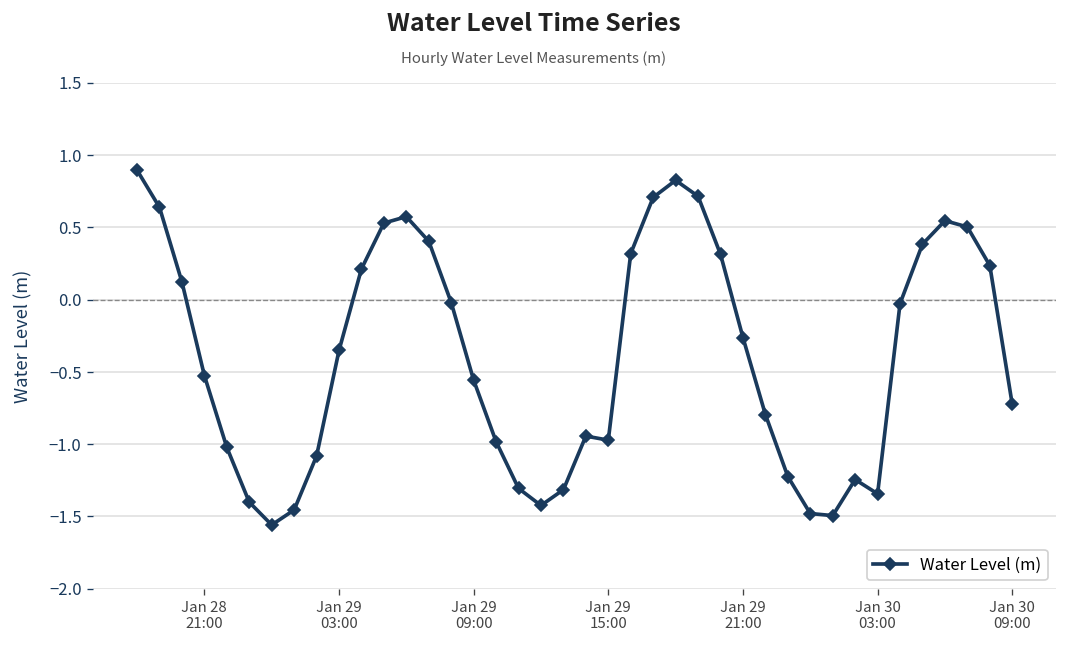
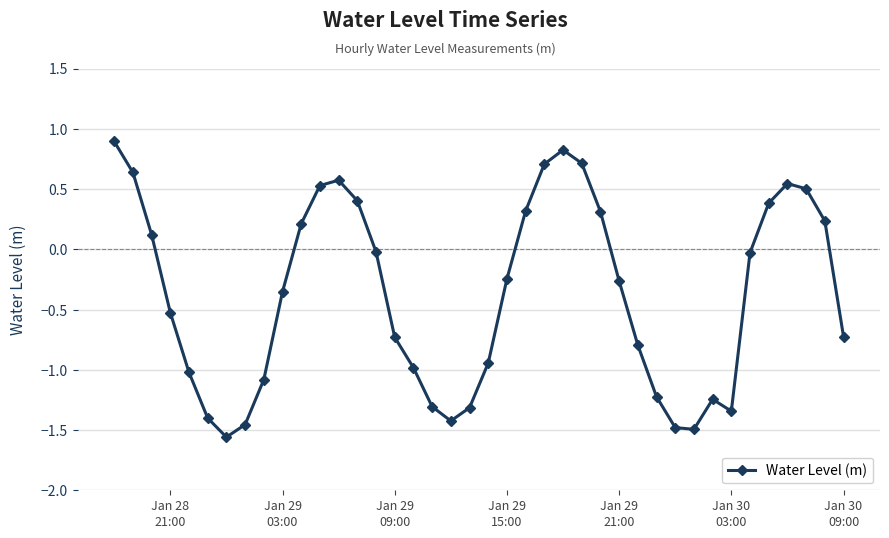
  {
    "Jan 28 21:00": -0.53,
    "Jan 29 03:00": -0.35,
-   "Jan 29 09:00": -0.56,
-   "Jan 29 15:00": -0.97,
+   "Jan 29 09:00": -0.73,
+   "Jan 29 15:00": -0.25,
    "Jan 29 21:00": -0.26,
    "Jan 30 03:00": -1.34,
    "Jan 30 09:00": -0.72
  }
